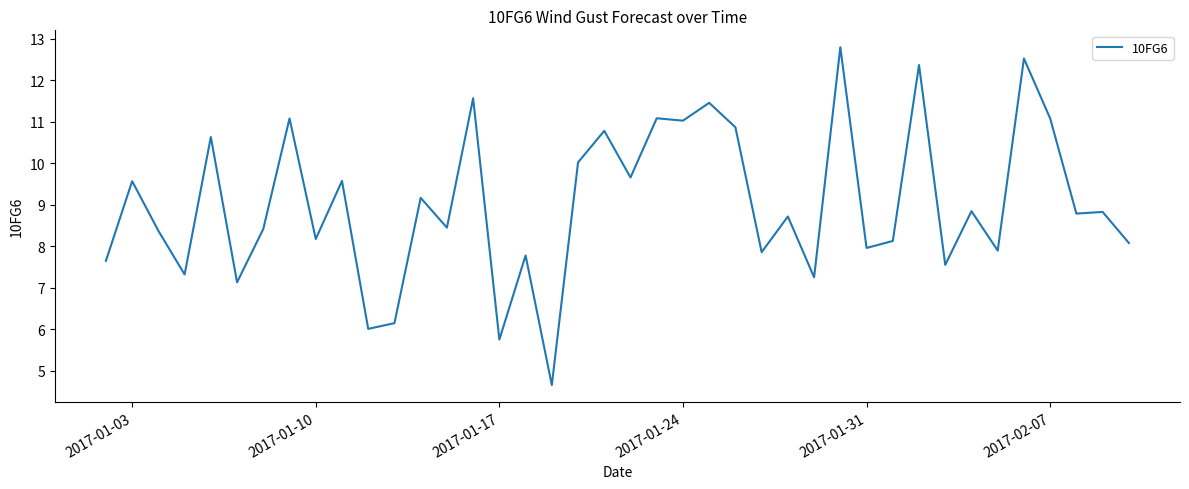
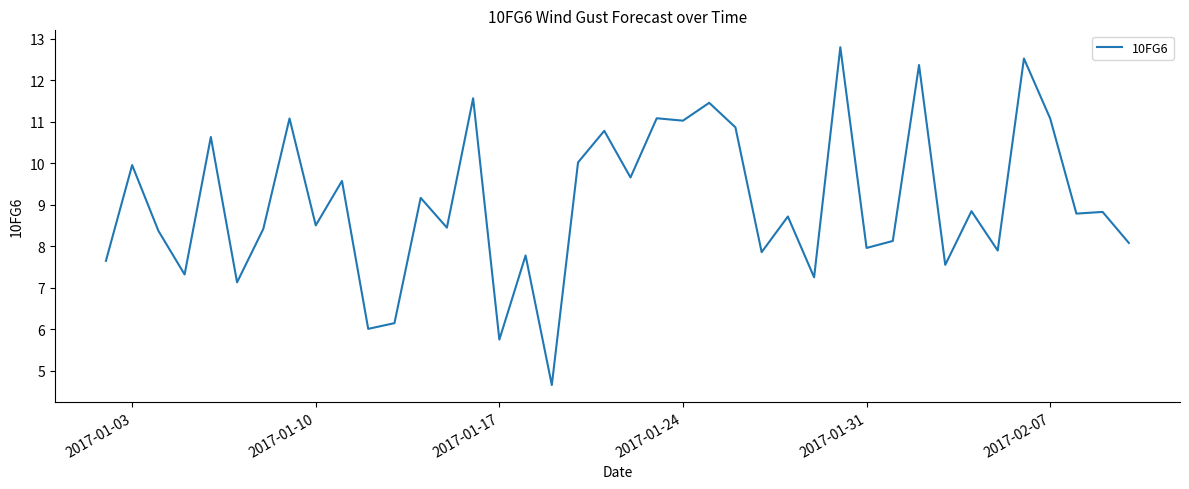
  {
-   "2017-01-03": 9.6,
-   "2017-01-10": 8.2,
+   "2017-01-03": 10.0,
+   "2017-01-10": 8.5,
    "2017-01-17": 5.8,
    "2017-01-24": 11.0,
    "2017-01-31": 8.0,
    "2017-02-07": 11.1
  }
